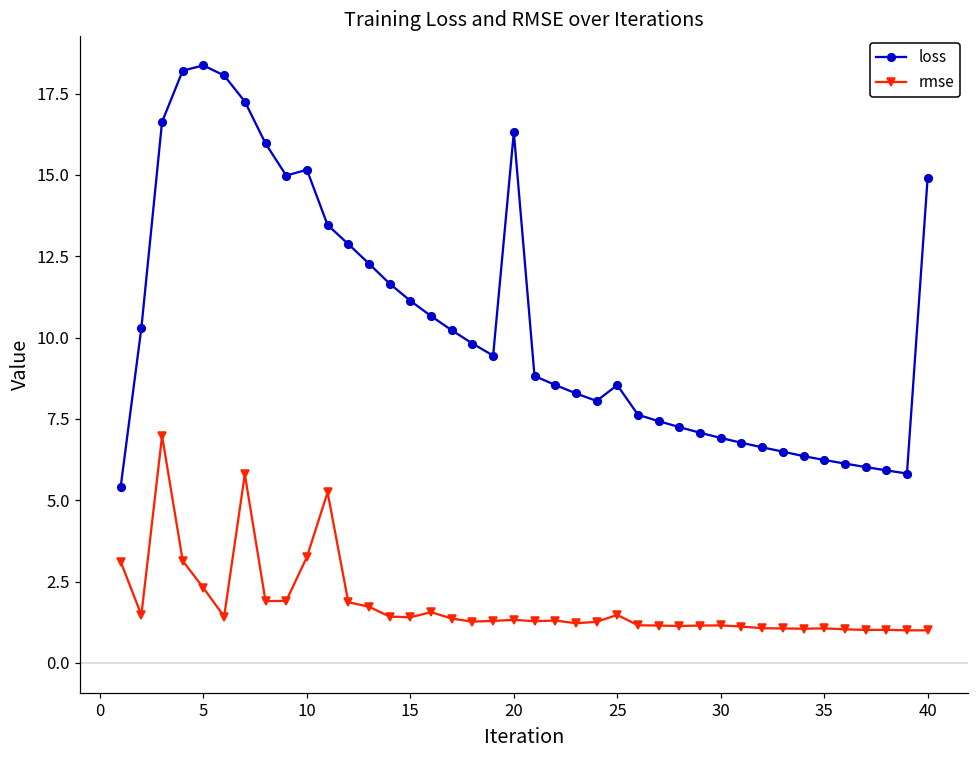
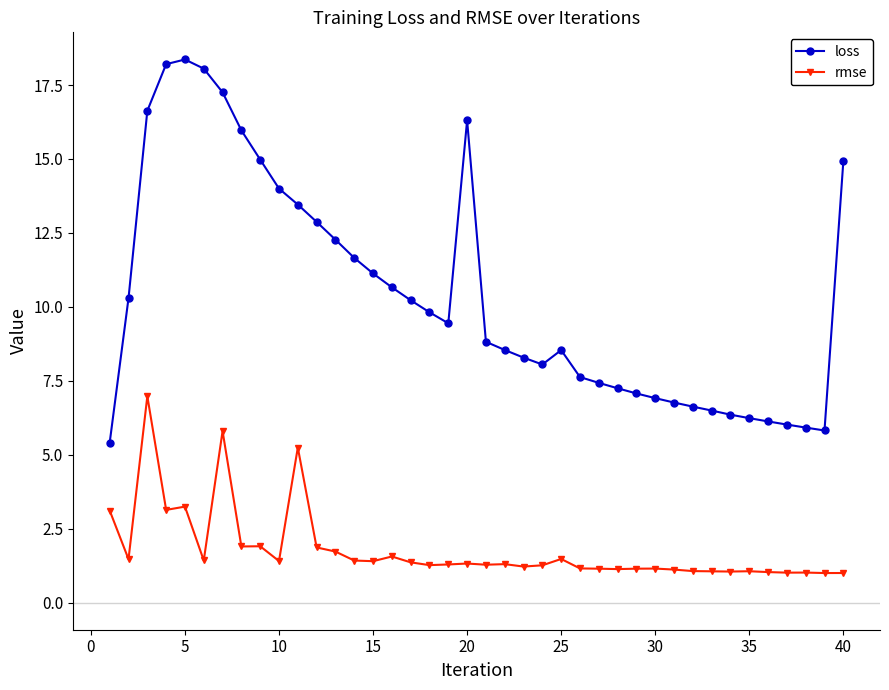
  {
    "loss": {
      "5": 18.4,
-     "10": 15.2,
+     "10": 14.0,
      "15": 11.1,
      "20": 16.3,
      "25": 8.5,
      "30": 6.9,
      "35": 6.2,
      "40": 14.9
    },
    "rmse": {
-     "5": 2.3,
-     "10": 3.3,
+     "5": 3.2,
+     "10": 1.4,
      "15": 1.4,
      "20": 1.3,
      "25": 1.5,
      "30": 1.1,
      "35": 1.1,
      "40": 1.0
    }
  }
